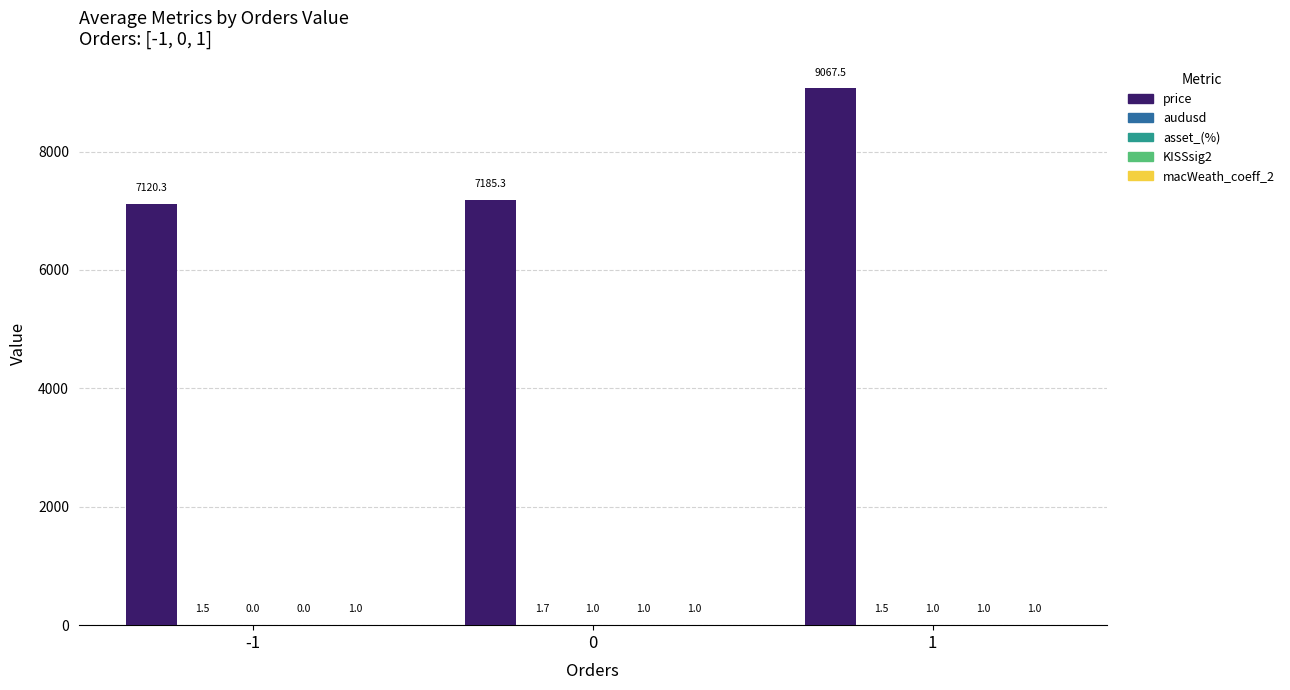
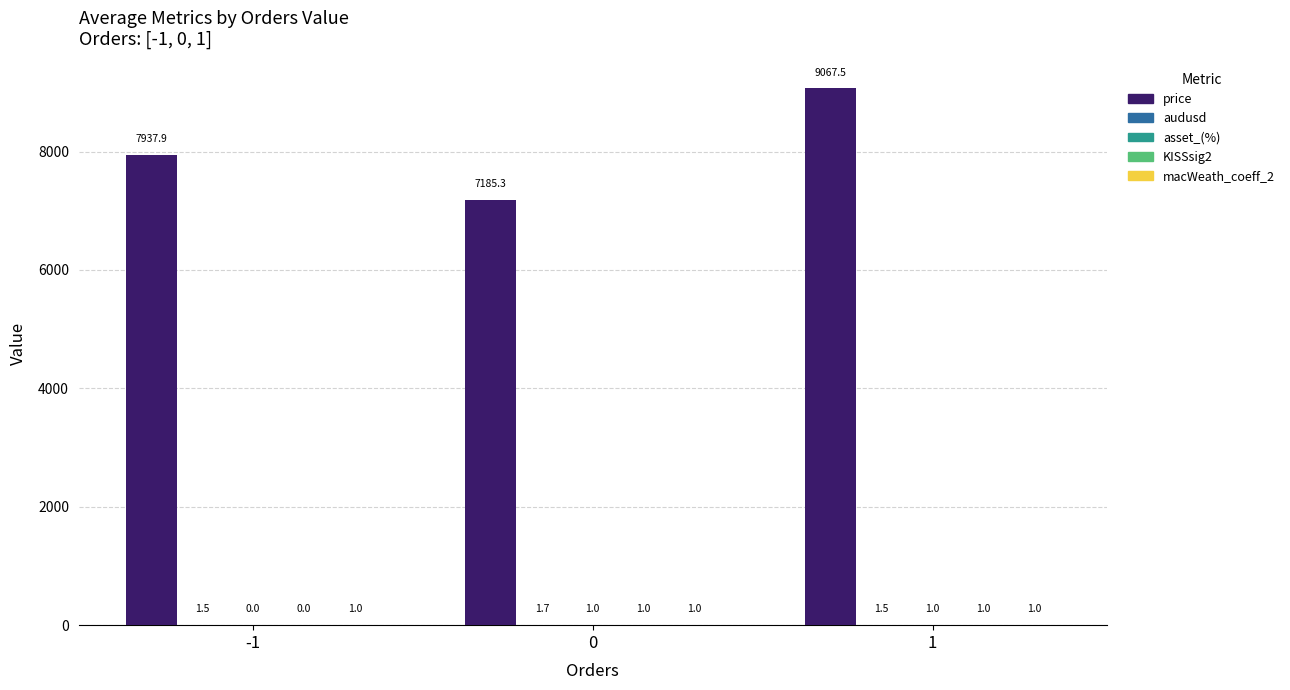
  {
    "price": {
-     "-1": 7120.3,
+     "-1": 7937.9,
      "0": 7185.3,
      "1": 9067.5
    },
    "KISSsig2": {
      "-1": 0.0,
      "0": 1.0,
      "1": 1.0
    },
    "macWeath_coeff_2": {
      "-1": 1.0,
      "0": 1.0,
      "1": 1.0
    }
  }
